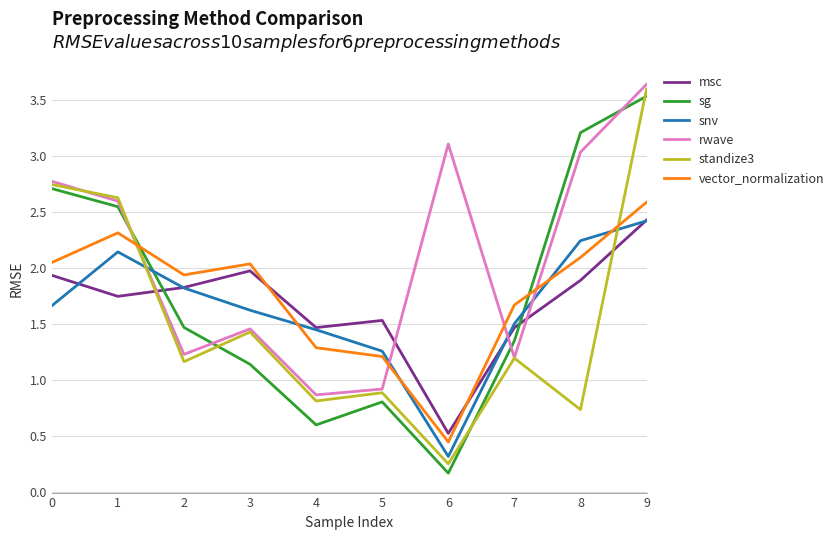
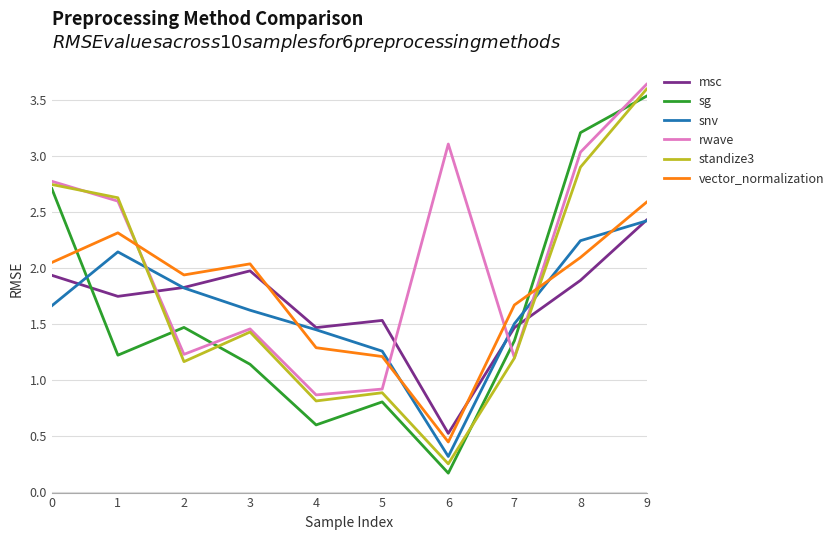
  {
    "msc": {
      "0": 1.94,
      "1": 1.75,
      "3": 1.98,
      "5": 1.53,
      "6": 0.52,
      "7": 1.47,
      "8": 1.89
    },
    "sg": {
      "0": 2.71,
-     "1": 2.55,
+     "1": 1.22,
      "2": 1.47,
      "3": 1.14,
      "4": 0.60,
      "5": 0.81,
      "6": 0.17,
      "7": 1.35,
      "8": 3.21,
      "9": 3.54
    },
    "snv": {
      "0": 1.66,
      "1": 2.15,
      "3": 1.62,
      "5": 1.26,
      "6": 0.32,
      "7": 1.50,
      "8": 2.25
    },
    "rwave": {
      "0": 2.78,
      "1": 2.60,
      "2": 1.23,
      "3": 1.46,
      "4": 0.87,
      "5": 0.92,
      "6": 3.11,
      "8": 3.04,
      "9": 3.64
    },
    "standize3": {
      "0": 2.75,
      "1": 2.63,
      "2": 1.17,
      "3": 1.43,
      "4": 0.81,
      "5": 0.89,
      "6": 0.25,
-     "8": 0.74,
+     "8": 2.90,
      "9": 3.60
    },
    "vector_normalization": {
      "0": 2.05,
      "1": 2.32,
      "2": 1.94,
      "3": 2.04,
      "4": 1.29,
      "5": 1.21,
      "6": 0.45,
      "7": 1.67,
      "8": 2.10,
      "9": 2.59
    }
  }
